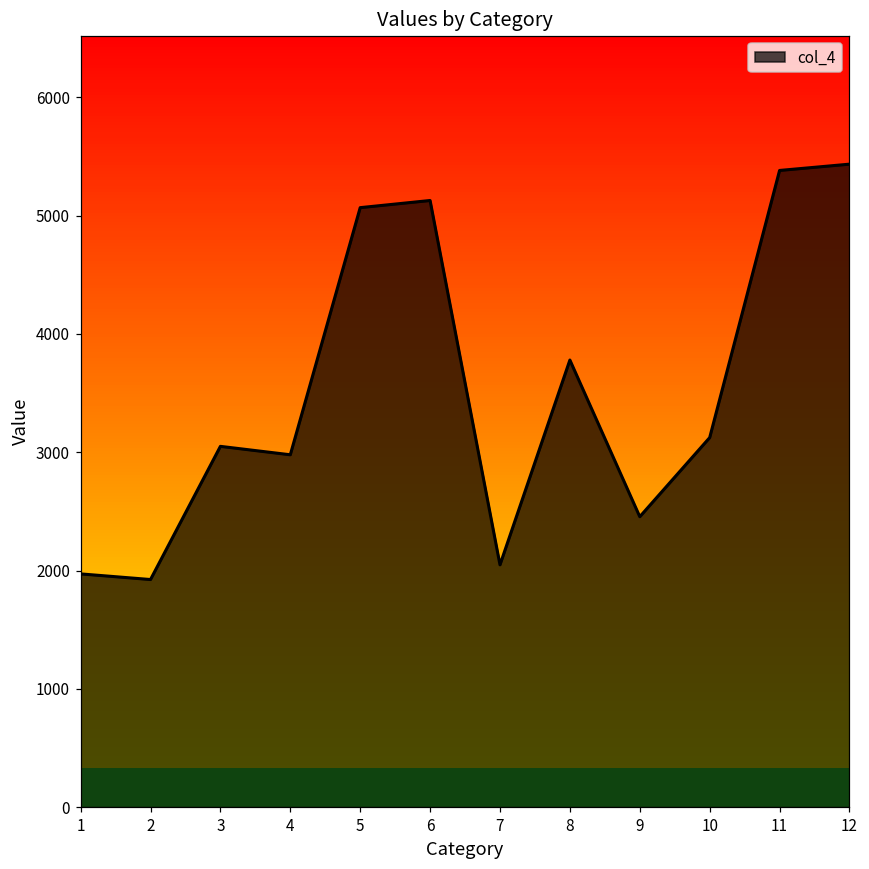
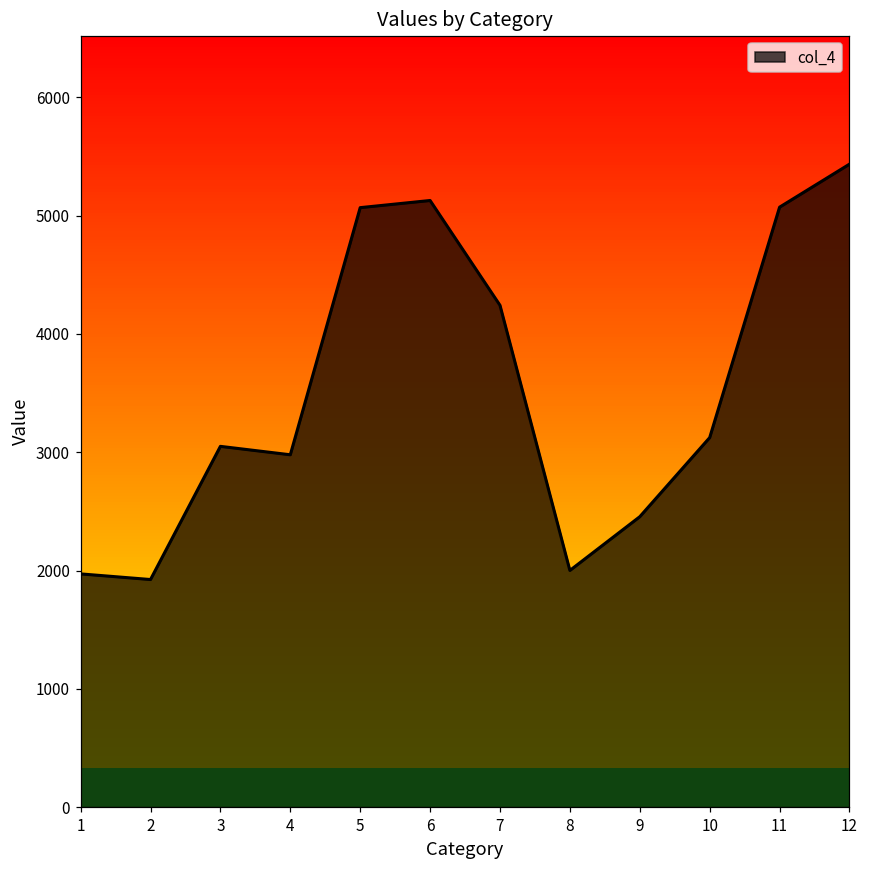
  {
    "1": 1970,
    "2": 1920,
    "3": 3050,
    "4": 2980,
    "5": 5070,
    "6": 5130,
-   "7": 2050,
-   "8": 3780,
+   "7": 4240,
+   "8": 2000,
    "9": 2450,
    "10": 3120,
-   "11": 5380,
+   "11": 5070,
    "12": 5440
  }
